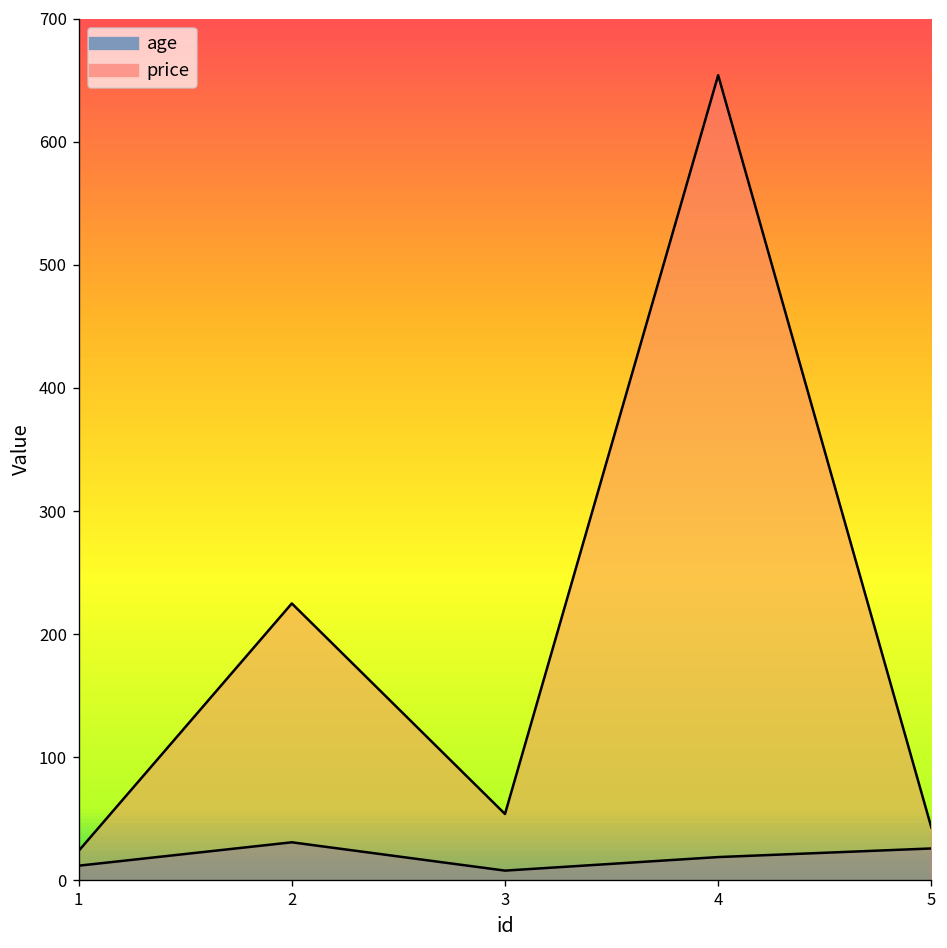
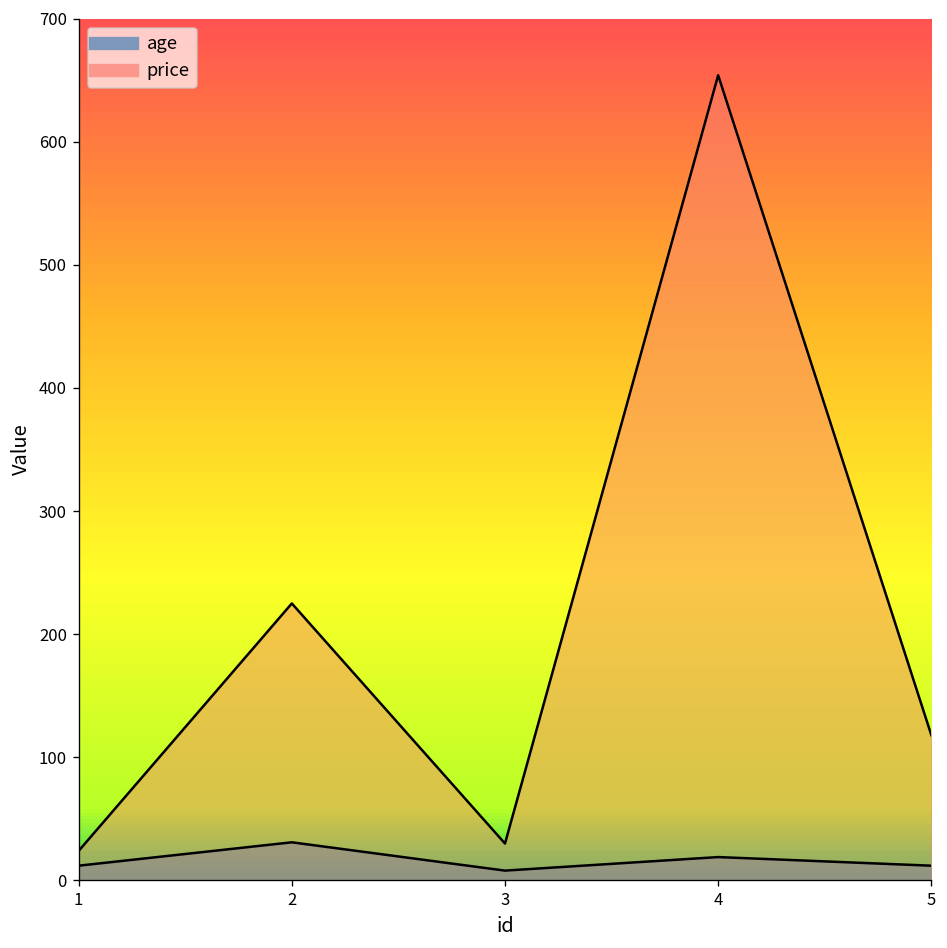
  {
    "age": {
      "1": 12,
      "2": 31,
      "3": 8,
      "4": 19,
-     "5": 26
+     "5": 12
    },
    "price": {
      "1": 24,
      "2": 225,
-     "3": 54,
+     "3": 30,
      "4": 654,
-     "5": 43
+     "5": 118
    }
  }
